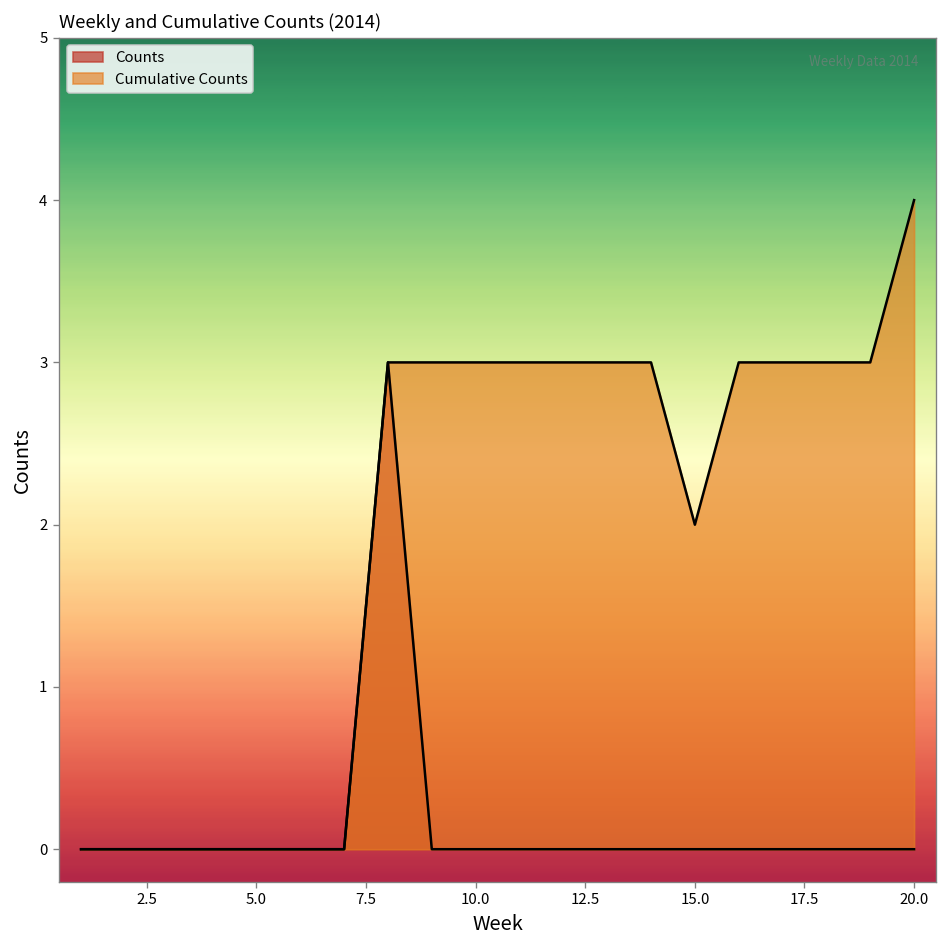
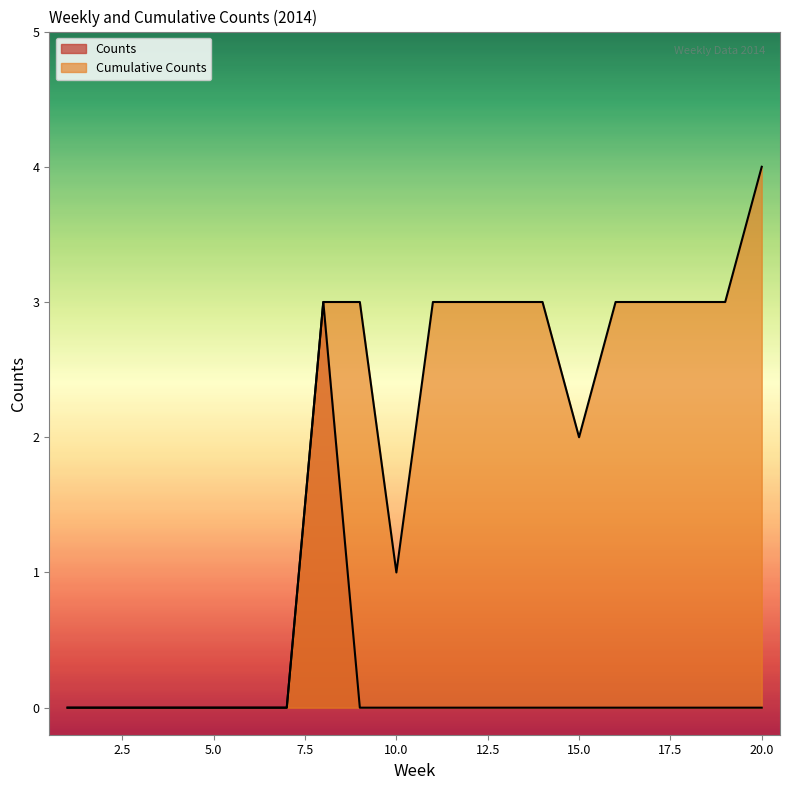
  {
    "Counts": {
      "10.0": 0,
      "15.0": 0,
      "20.0": 0
    },
    "Cumulative Counts": {
-     "10.0": 3,
+     "10.0": 1,
      "15.0": 2,
      "20.0": 4
    }
  }
